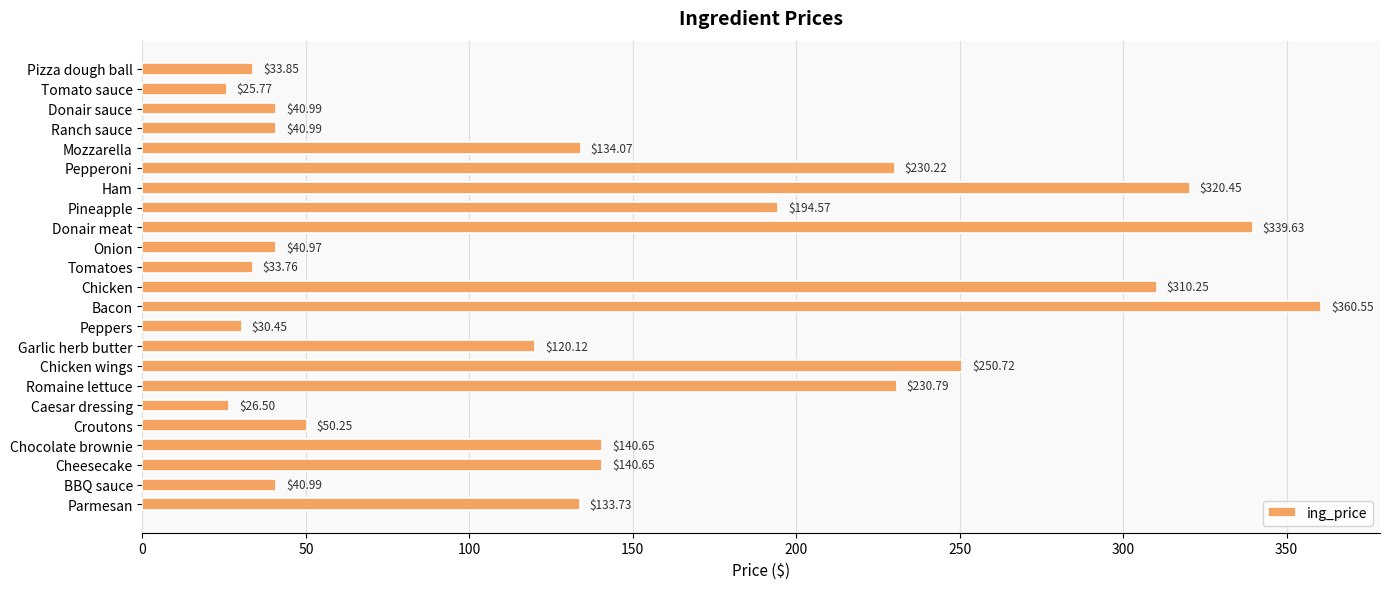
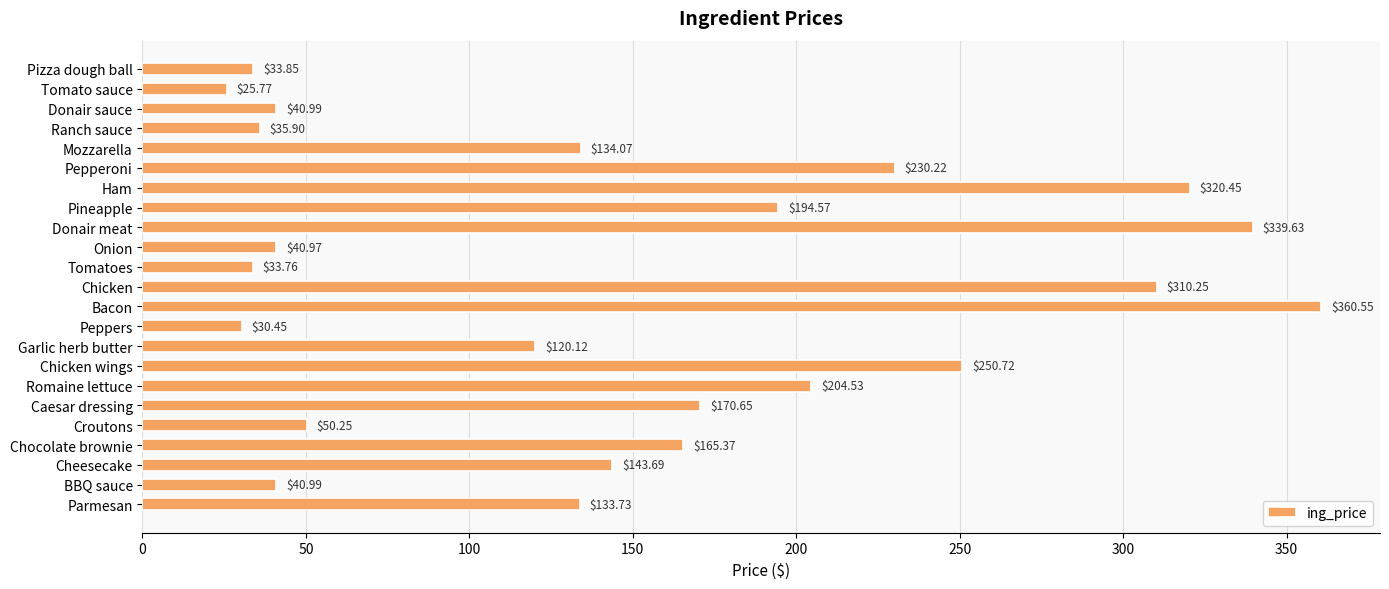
  {
    "Pizza dough ball": "$33.85",
    "Tomato sauce": "$25.77",
    "Donair sauce": "$40.99",
-   "Ranch sauce": "$40.99",
+   "Ranch sauce": "$35.90",
    "Mozzarella": "$134.07",
    "Pepperoni": "$230.22",
    "Ham": "$320.45",
    "Pineapple": "$194.57",
    "Donair meat": "$339.63",
    "Onion": "$40.97",
    "Tomatoes": "$33.76",
    "Chicken": "$310.25",
    "Bacon": "$360.55",
    "Peppers": "$30.45",
    "Garlic herb butter": "$120.12",
    "Chicken wings": "$250.72",
-   "Romaine lettuce": "$230.79",
-   "Caesar dressing": "$26.50",
+   "Romaine lettuce": "$204.53",
+   "Caesar dressing": "$170.65",
    "Croutons": "$50.25",
-   "Chocolate brownie": "$140.65",
-   "Cheesecake": "$140.65",
+   "Chocolate brownie": "$165.37",
+   "Cheesecake": "$143.69",
    "BBQ sauce": "$40.99",
    "Parmesan": "$133.73"
  }
